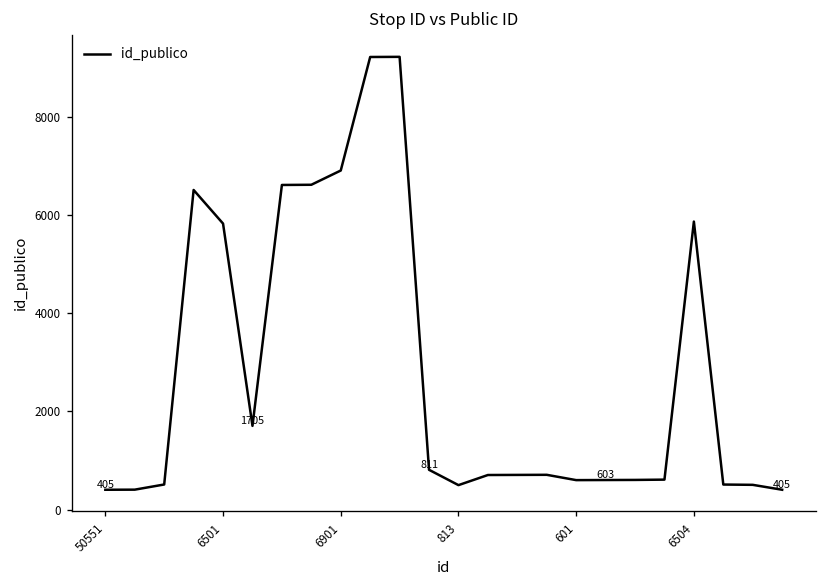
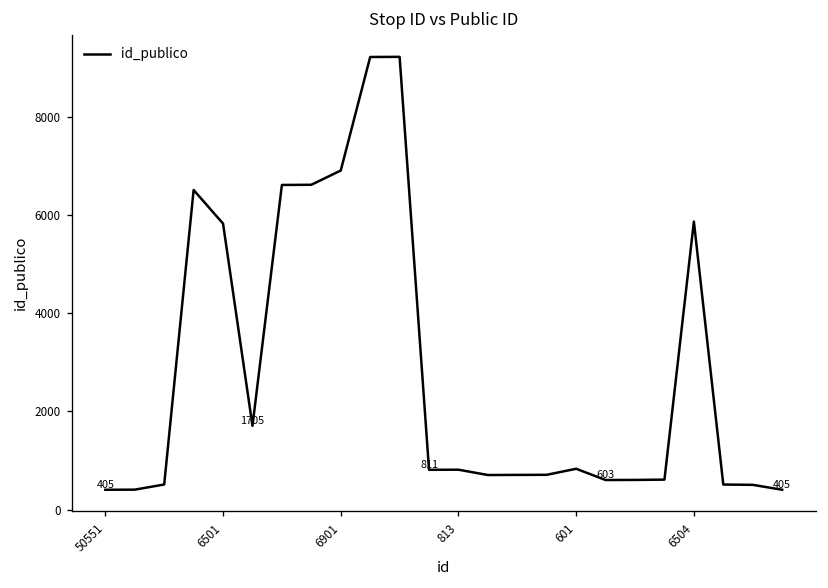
  {
    "6501": 5800,
    "6901": 6900,
-   "813": 500,
-   "601": 600,
+   "813": 800,
+   "601": 800,
    "6504": 5900
  }
